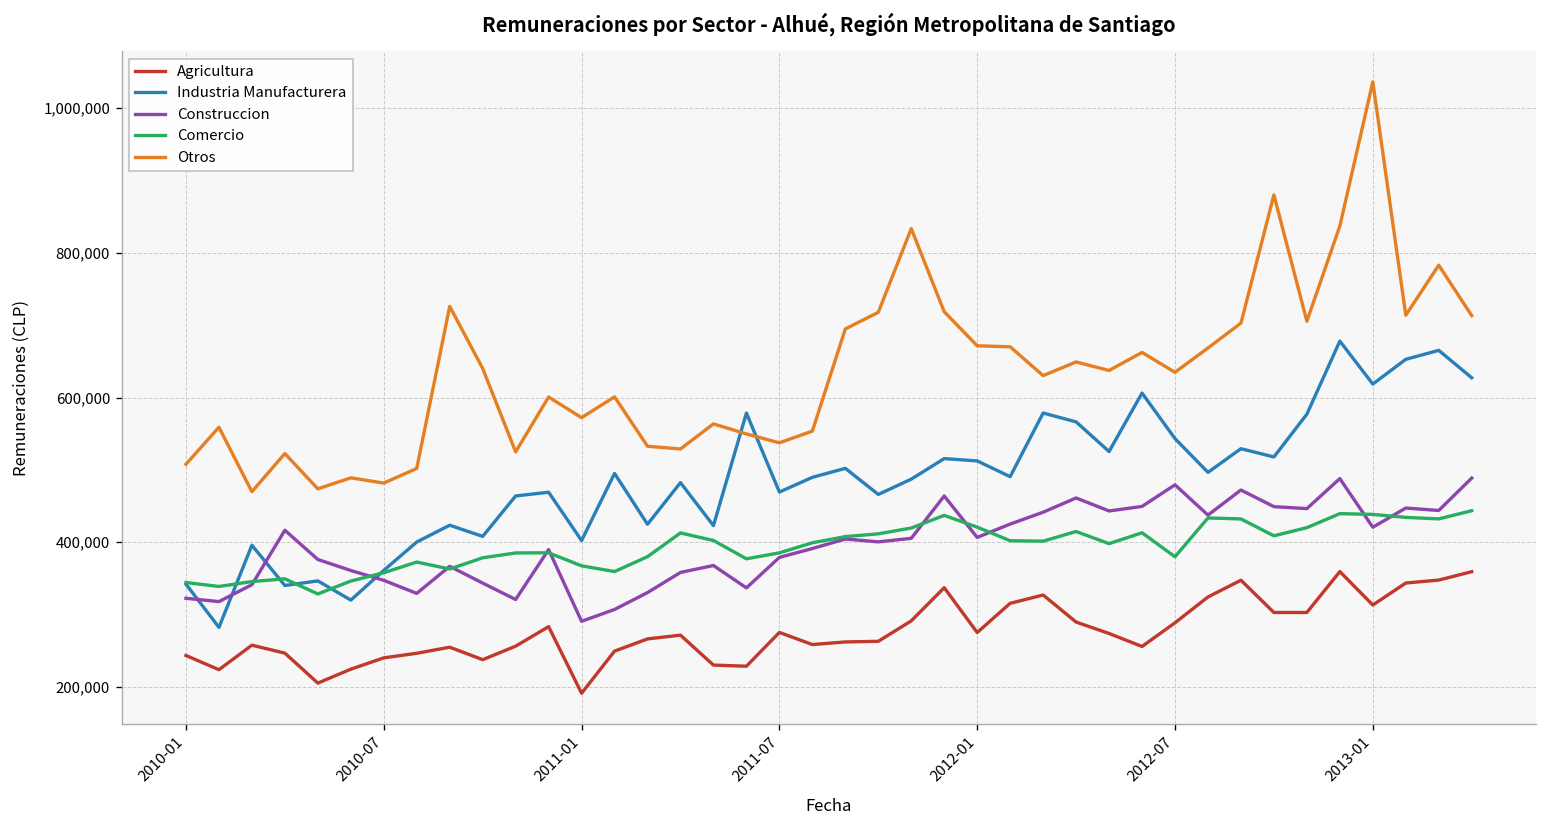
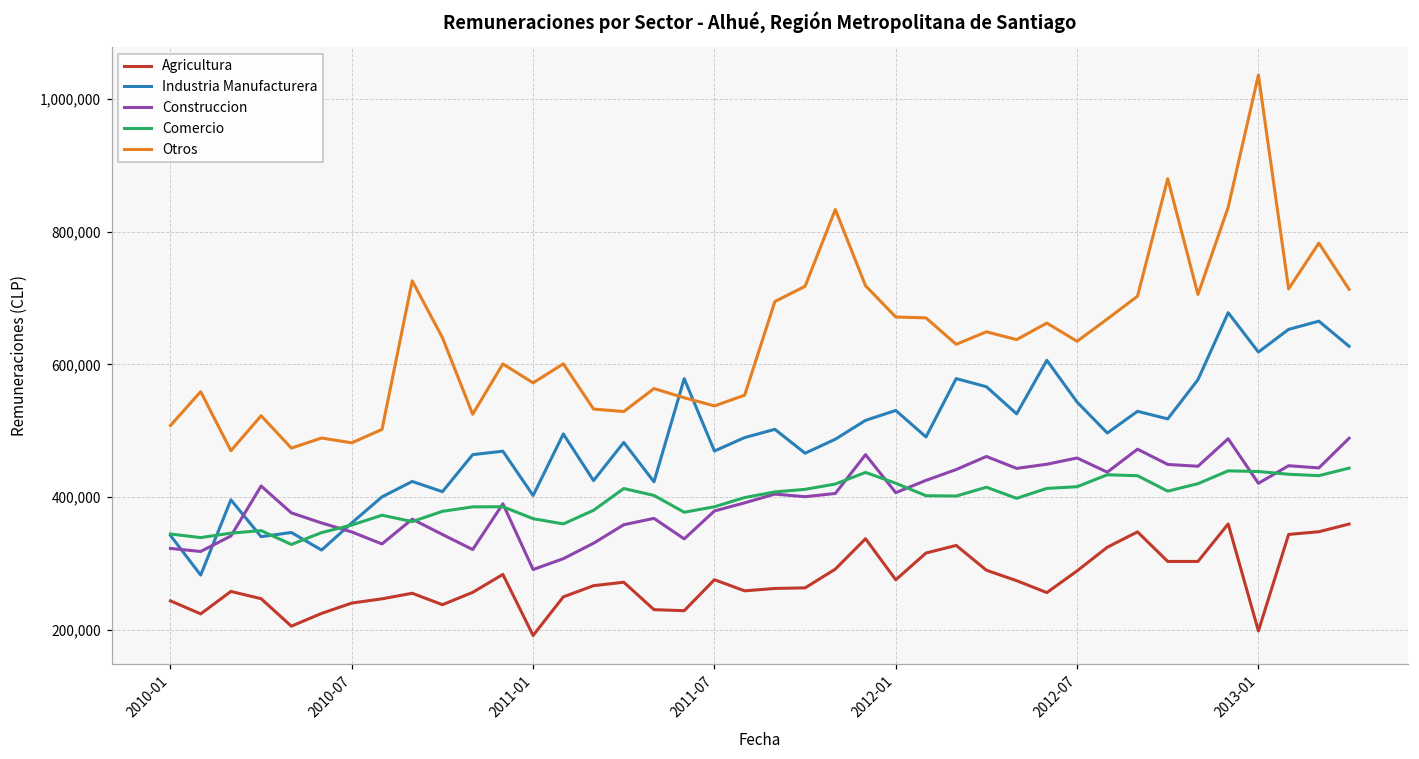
  {
    "Agricultura": {
      "2010-01": "240,000",
      "2010-07": "240,000",
      "2011-01": "190,000",
      "2011-07": "280,000",
      "2012-01": "280,000",
      "2012-07": "290,000",
-     "2013-01": "310,000"
+     "2013-01": "200,000"
    },
    "Industria Manufacturera": {
      "2011-01": "400,000",
      "2011-07": "470,000",
-     "2012-01": "510,000",
+     "2012-01": "530,000",
      "2012-07": "540,000",
      "2013-01": "620,000"
    },
    "Construccion": {
      "2010-01": "320,000",
      "2010-07": "350,000",
      "2011-01": "290,000",
      "2011-07": "380,000",
      "2012-01": "410,000",
-     "2012-07": "480,000",
+     "2012-07": "460,000",
      "2013-01": "420,000"
    },
    "Comercio": {
      "2011-01": "370,000",
      "2011-07": "390,000",
      "2012-01": "420,000",
-     "2012-07": "380,000",
+     "2012-07": "420,000",
      "2013-01": "440,000"
    },
    "Otros": {
      "2010-01": "510,000",
      "2010-07": "480,000",
      "2011-01": "570,000",
      "2011-07": "540,000",
      "2012-01": "670,000",
      "2012-07": "630,000",
      "2013-01": "1,040,000"
    }
  }
